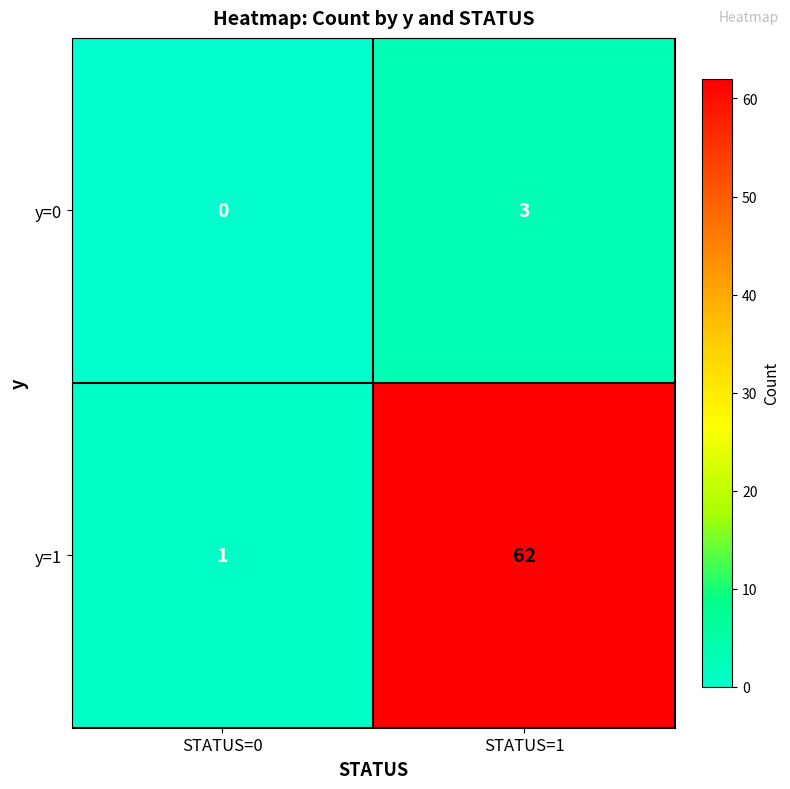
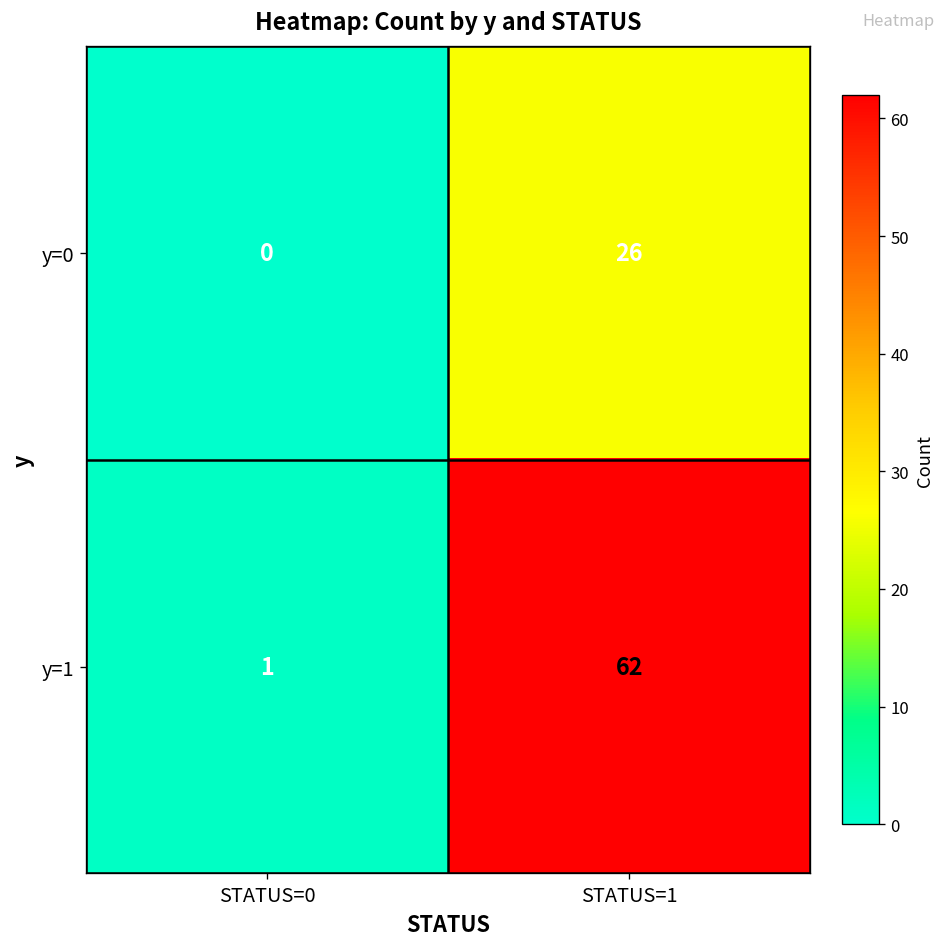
  {
    "y=0": {
      "STATUS=0": 0,
-     "STATUS=1": 3
+     "STATUS=1": 26
    },
    "y=1": {
      "STATUS=0": 1,
      "STATUS=1": 62
    }
  }
